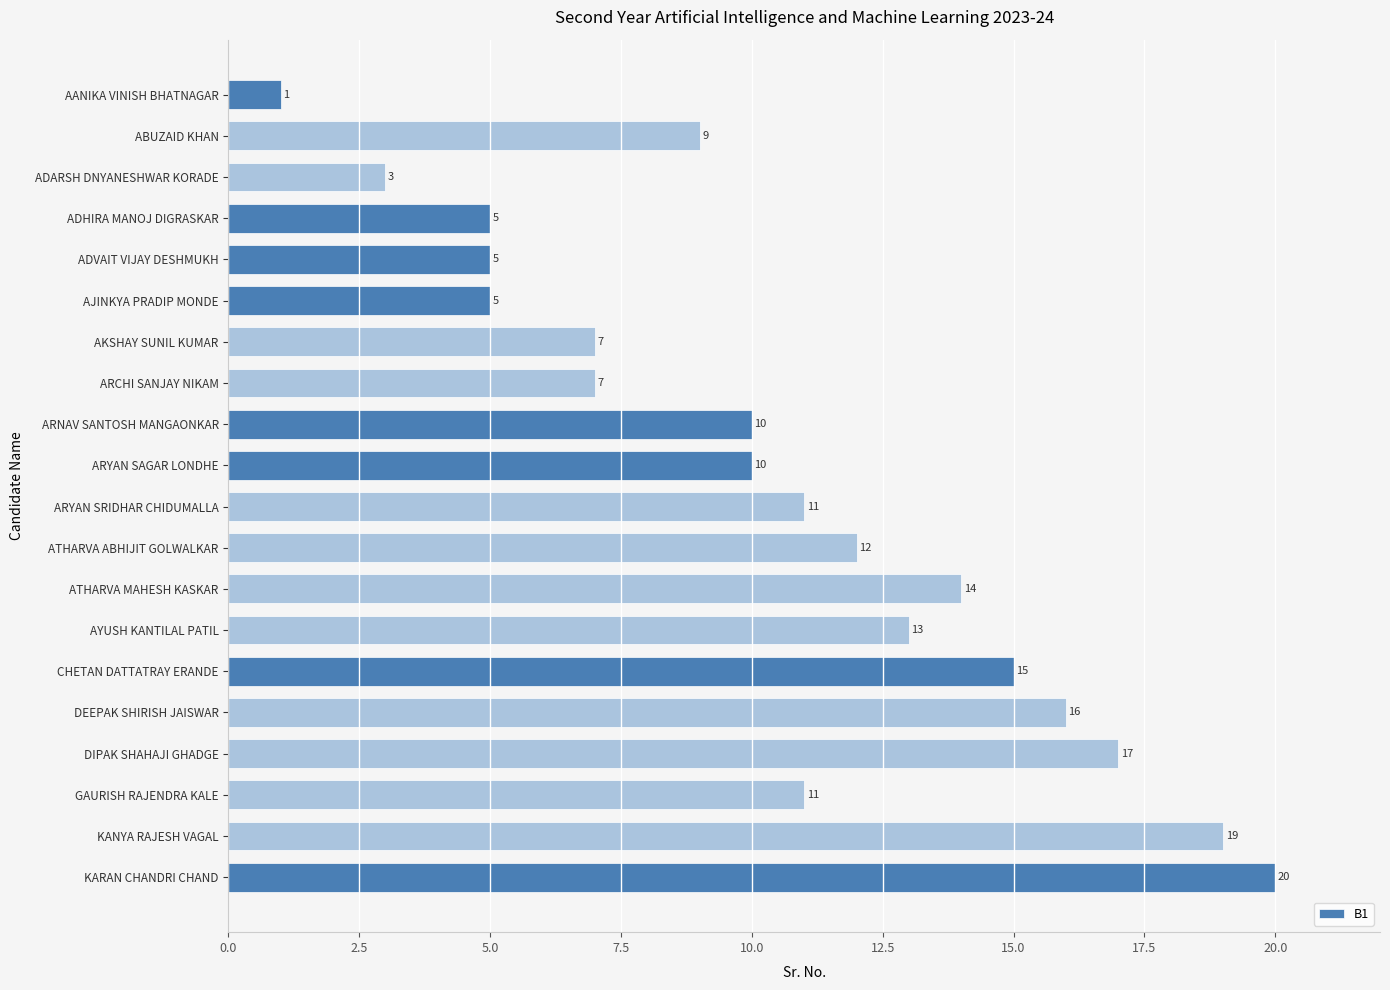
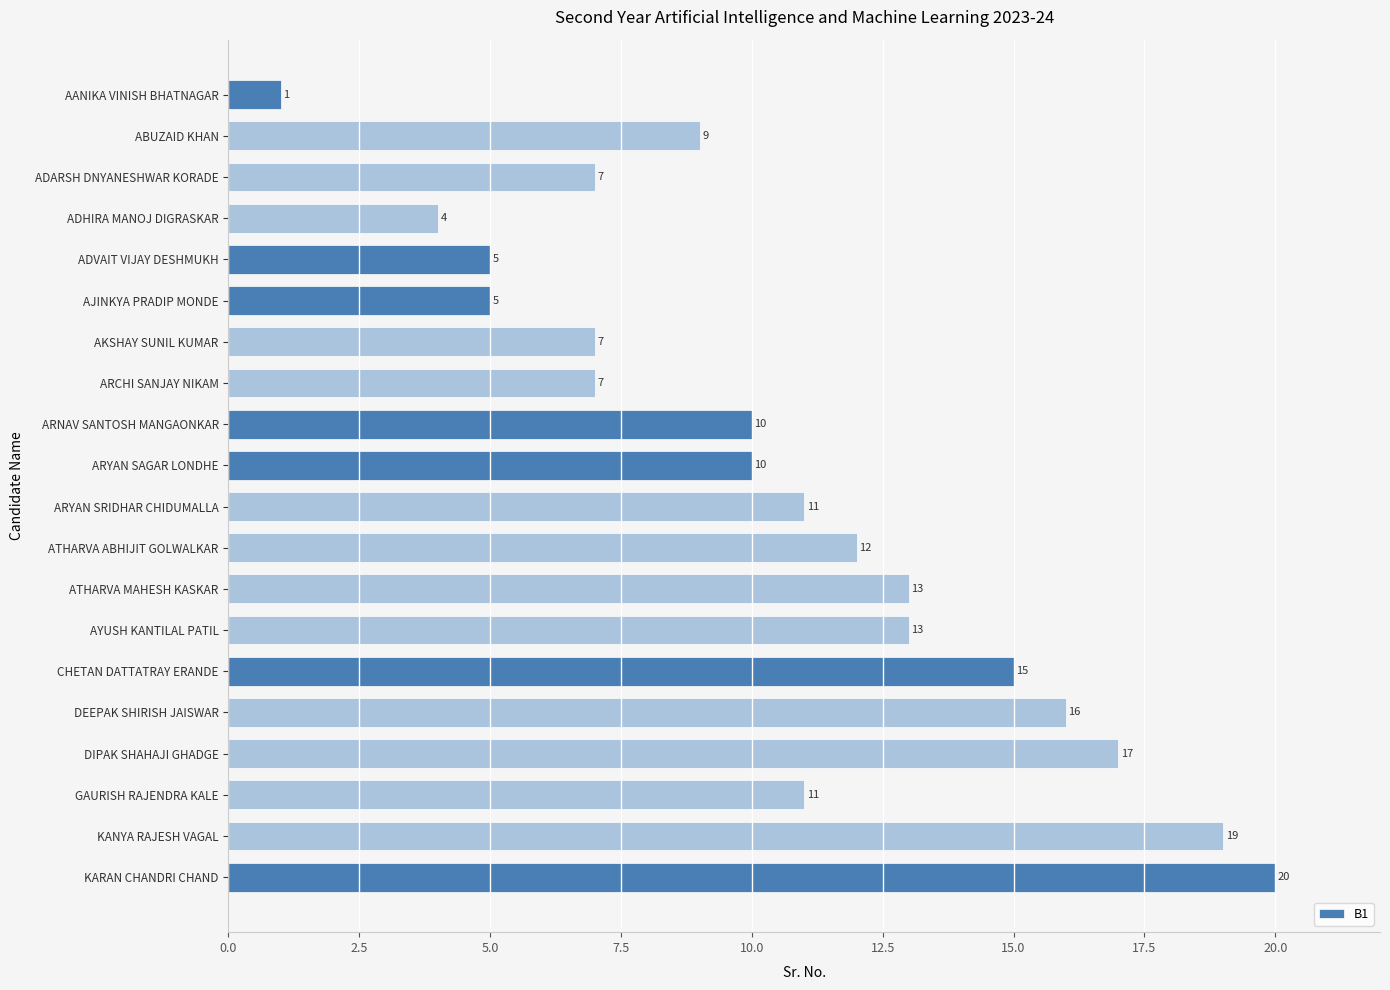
  {
    "AANIKA VINISH BHATNAGAR": 1,
    "ABUZAID KHAN": 9,
-   "ADARSH DNYANESHWAR KORADE": 3,
-   "ADHIRA MANOJ DIGRASKAR": 5,
+   "ADARSH DNYANESHWAR KORADE": 7,
+   "ADHIRA MANOJ DIGRASKAR": 4,
    "ADVAIT VIJAY DESHMUKH": 5,
    "AJINKYA PRADIP MONDE": 5,
    "AKSHAY SUNIL KUMAR": 7,
    "ARCHI SANJAY NIKAM": 7,
    "ARNAV SANTOSH MANGAONKAR": 10,
    "ARYAN SAGAR LONDHE": 10,
    "ARYAN SRIDHAR CHIDUMALLA": 11,
    "ATHARVA ABHIJIT GOLWALKAR": 12,
-   "ATHARVA MAHESH KASKAR": 14,
+   "ATHARVA MAHESH KASKAR": 13,
    "AYUSH KANTILAL PATIL": 13,
    "CHETAN DATTATRAY ERANDE": 15,
    "DEEPAK SHIRISH JAISWAR": 16,
    "DIPAK SHAHAJI GHADGE": 17,
    "GAURISH RAJENDRA KALE": 11,
    "KANYA RAJESH VAGAL": 19,
    "KARAN CHANDRI CHAND": 20
  }
